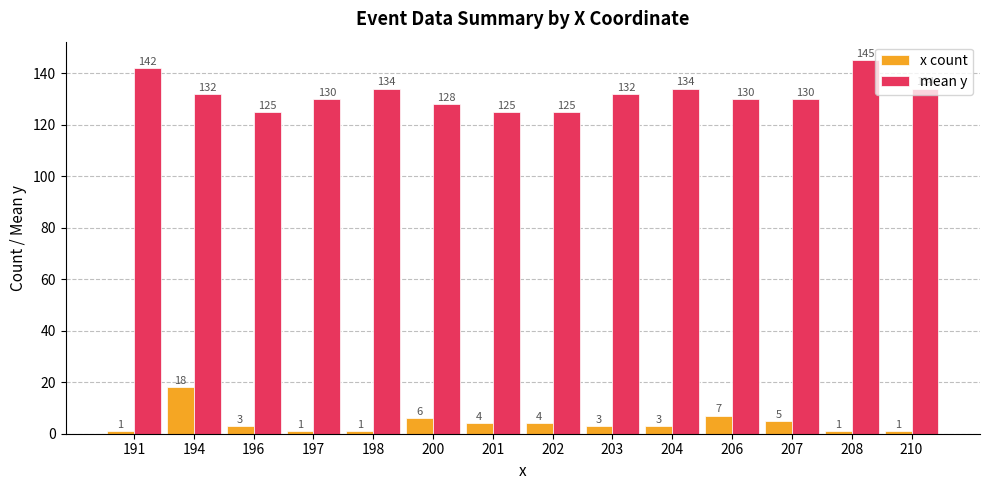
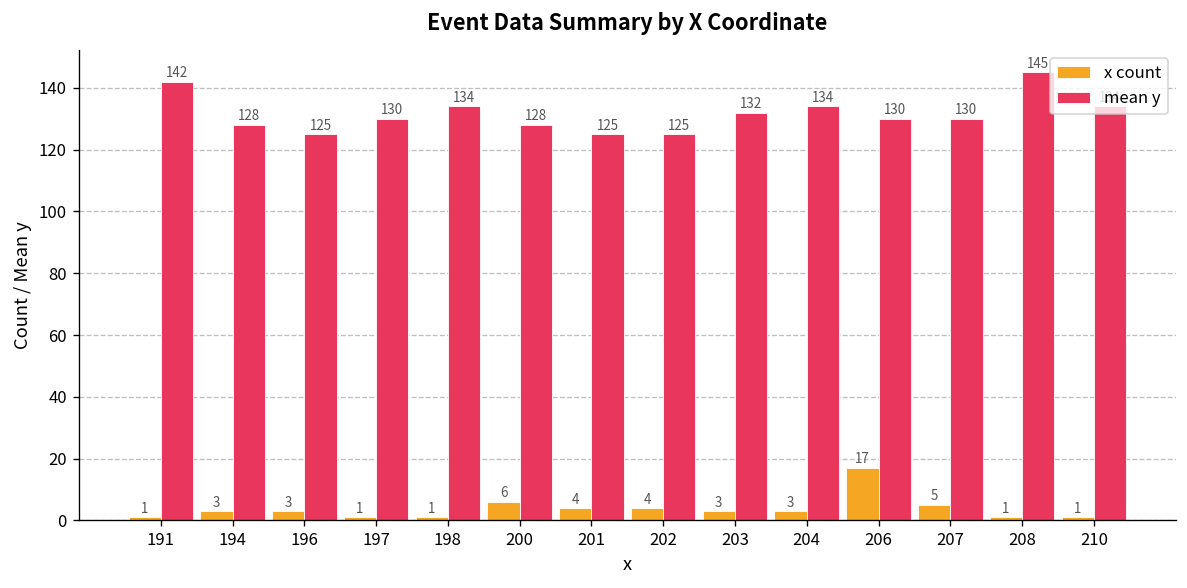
  {
    "x count": {
      "191": 1,
-     "194": 18,
+     "194": 3,
      "196": 3,
      "197": 1,
      "198": 1,
      "200": 6,
      "201": 4,
      "202": 4,
      "203": 3,
      "204": 3,
-     "206": 7,
+     "206": 17,
      "207": 5,
      "208": 1,
      "210": 1
    },
    "mean y": {
      "191": 142,
-     "194": 132,
+     "194": 128,
      "196": 125,
      "197": 130,
      "198": 134,
      "200": 128,
      "201": 125,
      "202": 125,
      "203": 132,
      "204": 134,
      "206": 130,
      "207": 130,
      "208": 145
    }
  }
